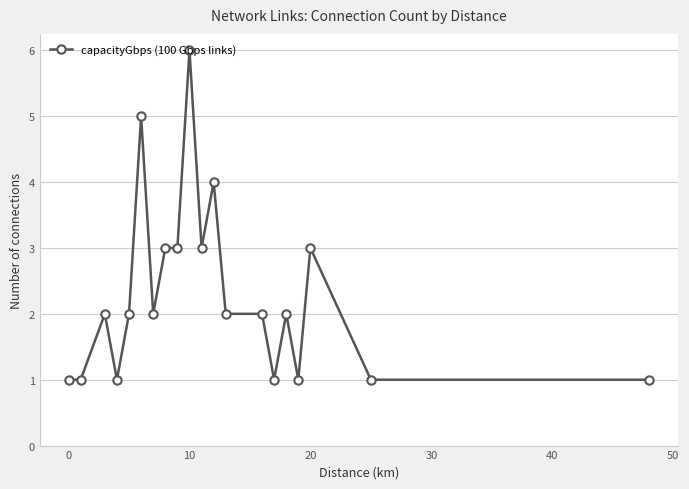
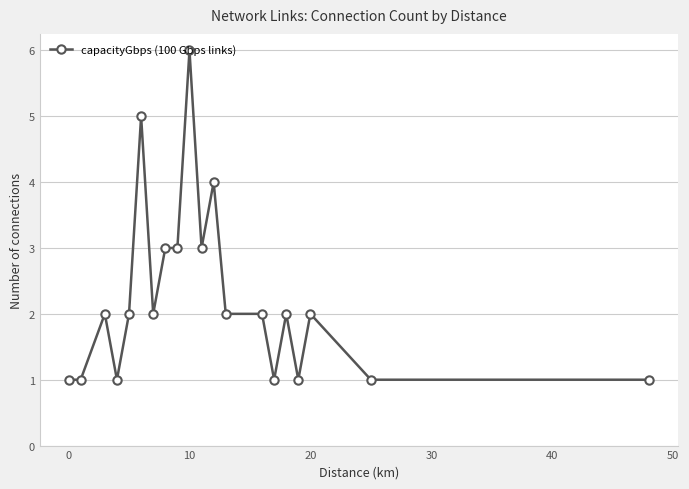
  {
    "0": 1,
    "10": 6,
-   "20": 3
+   "20": 2
  }
